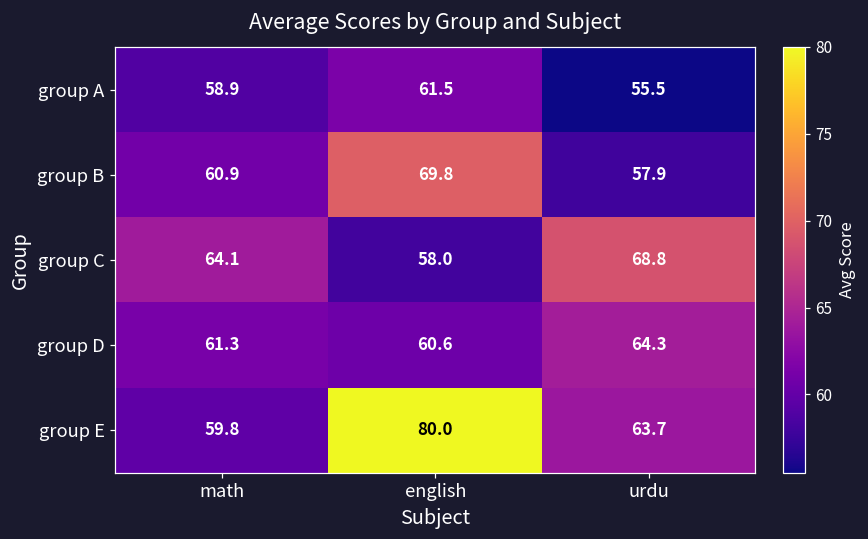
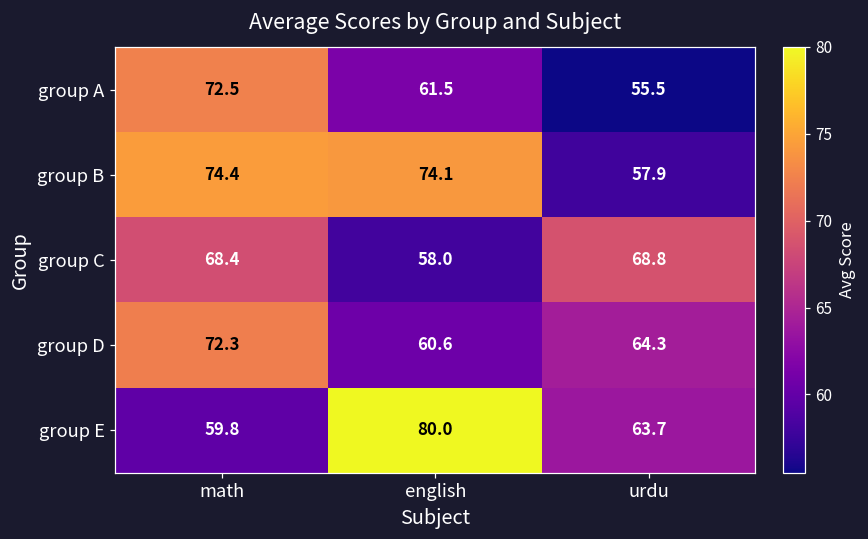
  {
    "group A": {
-     "math": 58.9,
+     "math": 72.5,
      "english": 61.5,
      "urdu": 55.5
    },
    "group B": {
-     "math": 60.9,
-     "english": 69.8,
+     "math": 74.4,
+     "english": 74.1,
      "urdu": 57.9
    },
    "group C": {
-     "math": 64.1,
+     "math": 68.4,
      "english": 58.0,
      "urdu": 68.8
    },
    "group D": {
-     "math": 61.3,
+     "math": 72.3,
      "english": 60.6,
      "urdu": 64.3
    },
    "group E": {
      "math": 59.8,
      "english": 80.0,
      "urdu": 63.7
    }
  }
